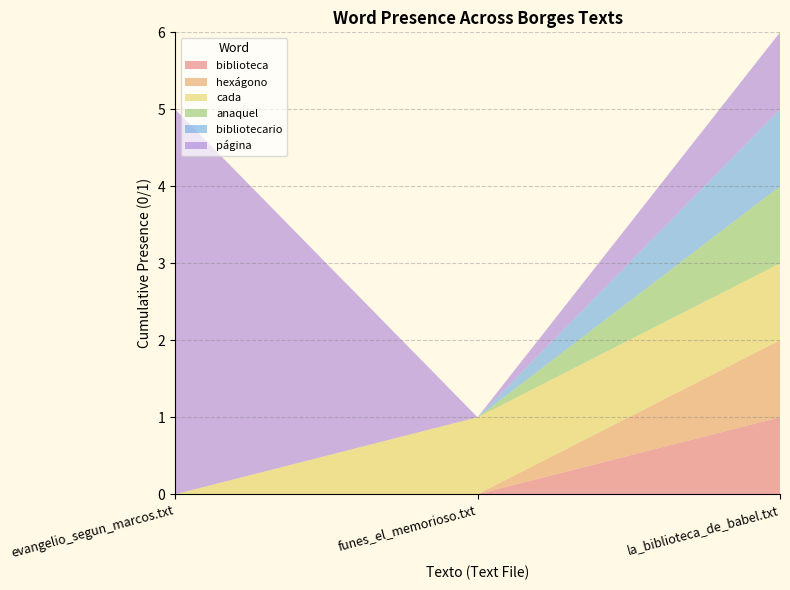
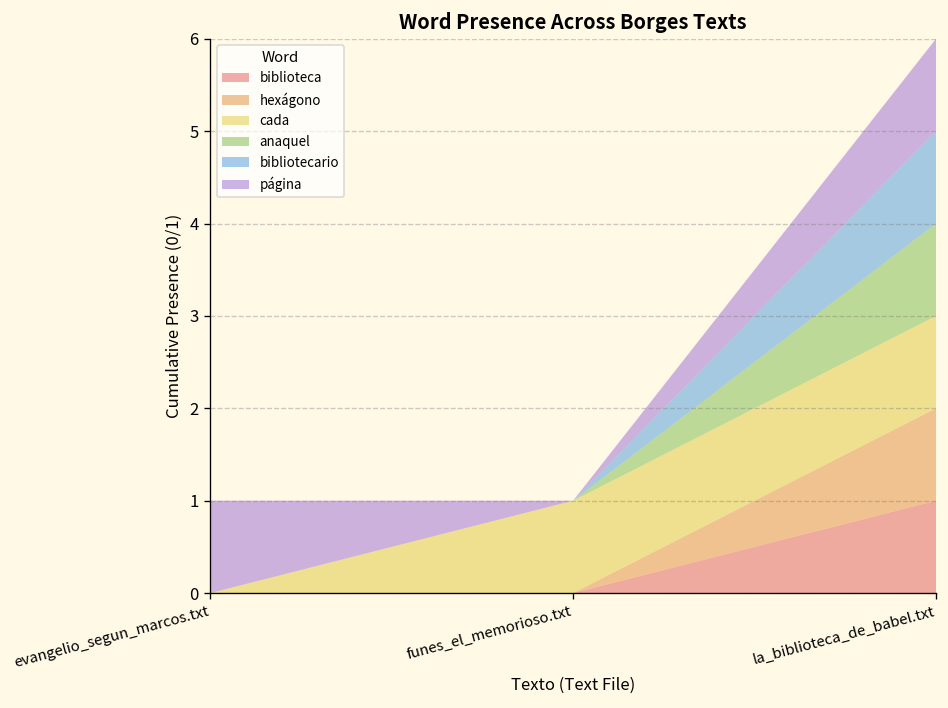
  {
    "anaquel": {
      "la_biblioteca_de_babel.txt": 1
    },
    "página": {
-     "evangelio_segun_marcos.txt": 5
+     "evangelio_segun_marcos.txt": 1
    }
  }
